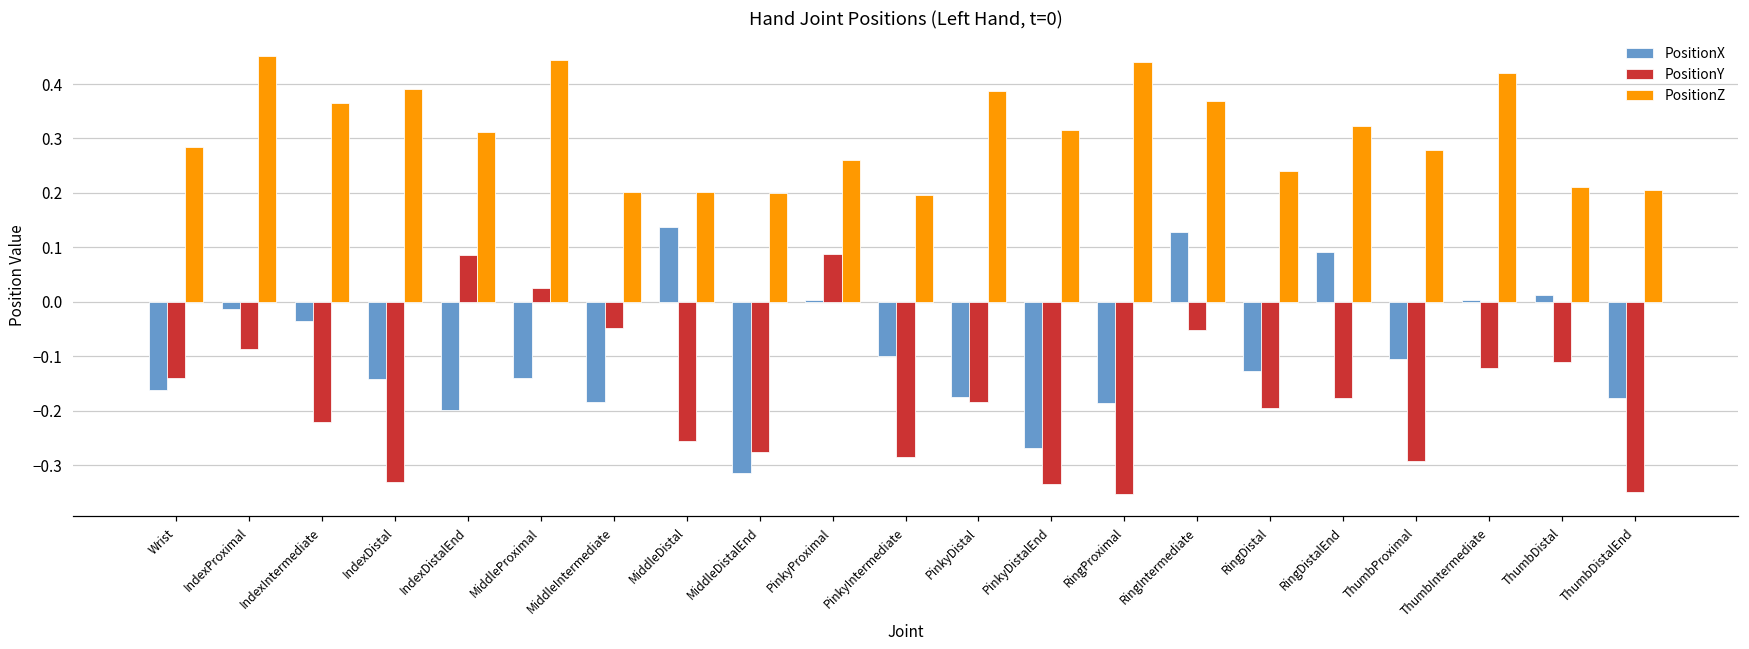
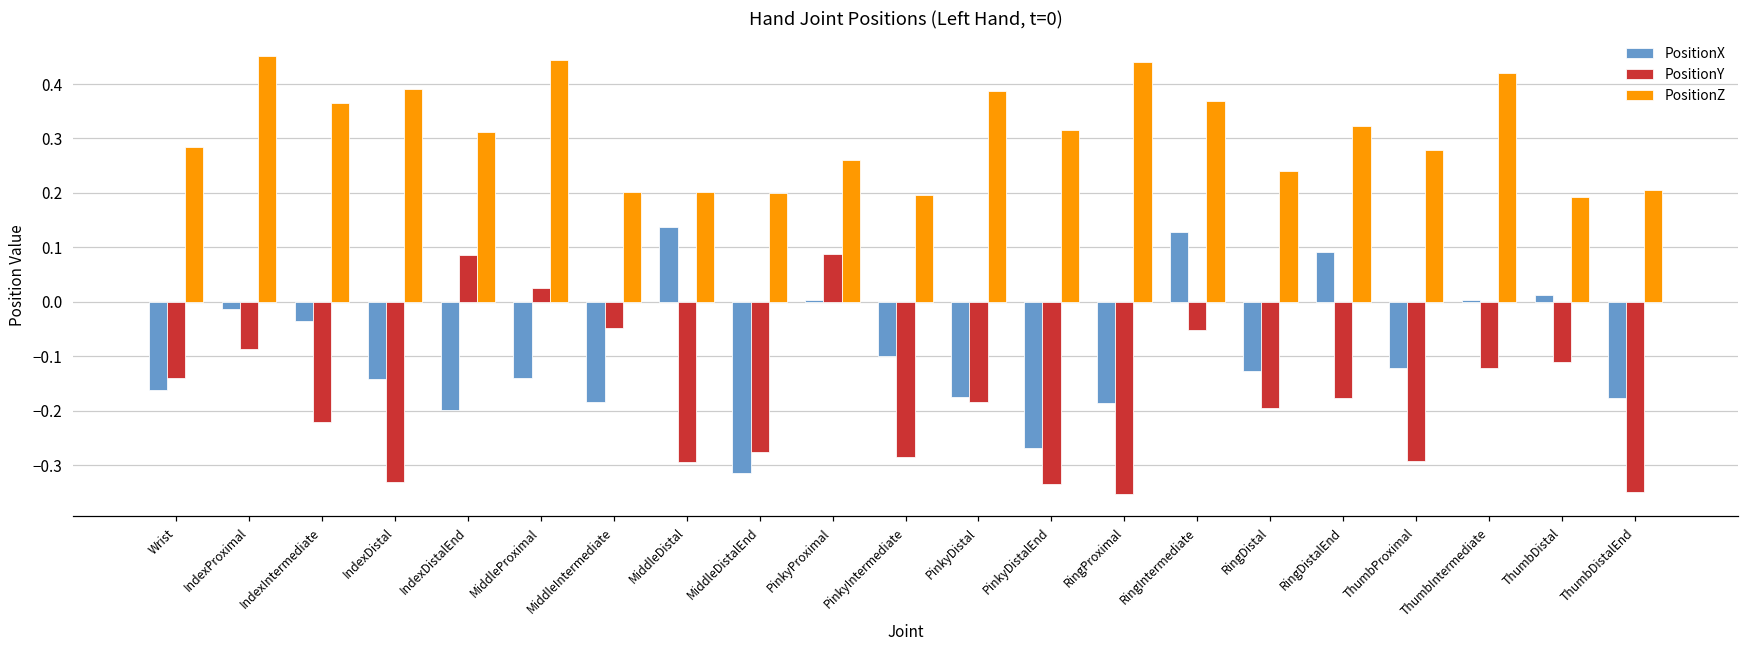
  {
    "PositionX": {
      "Wrist": -0.16,
      "IndexProximal": -0.01,
      "IndexIntermediate": -0.04,
      "IndexDistal": -0.14,
      "IndexDistalEnd": -0.20,
      "MiddleProximal": -0.14,
      "MiddleIntermediate": -0.18,
      "MiddleDistal": 0.14,
      "MiddleDistalEnd": -0.31,
      "PinkyIntermediate": -0.10,
      "PinkyDistal": -0.17,
      "PinkyDistalEnd": -0.27,
      "RingProximal": -0.19,
      "RingIntermediate": 0.13,
      "RingDistal": -0.13,
      "RingDistalEnd": 0.09,
-     "ThumbProximal": -0.10,
+     "ThumbProximal": -0.12,
      "ThumbDistal": 0.01,
      "ThumbDistalEnd": -0.18
    },
    "PositionY": {
      "Wrist": -0.14,
      "IndexProximal": -0.09,
      "IndexIntermediate": -0.22,
      "IndexDistal": -0.33,
      "IndexDistalEnd": 0.09,
      "MiddleProximal": 0.03,
      "MiddleIntermediate": -0.05,
-     "MiddleDistal": -0.26,
+     "MiddleDistal": -0.29,
      "MiddleDistalEnd": -0.27,
      "PinkyProximal": 0.09,
      "PinkyIntermediate": -0.28,
      "PinkyDistal": -0.18,
      "PinkyDistalEnd": -0.33,
      "RingProximal": -0.35,
      "RingIntermediate": -0.05,
      "RingDistal": -0.19,
      "RingDistalEnd": -0.18,
      "ThumbProximal": -0.29,
      "ThumbIntermediate": -0.12,
      "ThumbDistal": -0.11,
      "ThumbDistalEnd": -0.35
    },
    "PositionZ": {
      "Wrist": 0.28,
      "IndexProximal": 0.45,
      "IndexIntermediate": 0.37,
      "IndexDistal": 0.39,
      "IndexDistalEnd": 0.31,
      "MiddleProximal": 0.44,
      "MiddleIntermediate": 0.20,
      "MiddleDistal": 0.20,
      "MiddleDistalEnd": 0.20,
      "PinkyProximal": 0.26,
      "PinkyIntermediate": 0.20,
      "PinkyDistal": 0.39,
      "PinkyDistalEnd": 0.32,
      "RingProximal": 0.44,
      "RingIntermediate": 0.37,
      "RingDistal": 0.24,
      "RingDistalEnd": 0.32,
      "ThumbProximal": 0.28,
      "ThumbIntermediate": 0.42,
-     "ThumbDistal": 0.21,
+     "ThumbDistal": 0.19,
      "ThumbDistalEnd": 0.21
    }
  }
